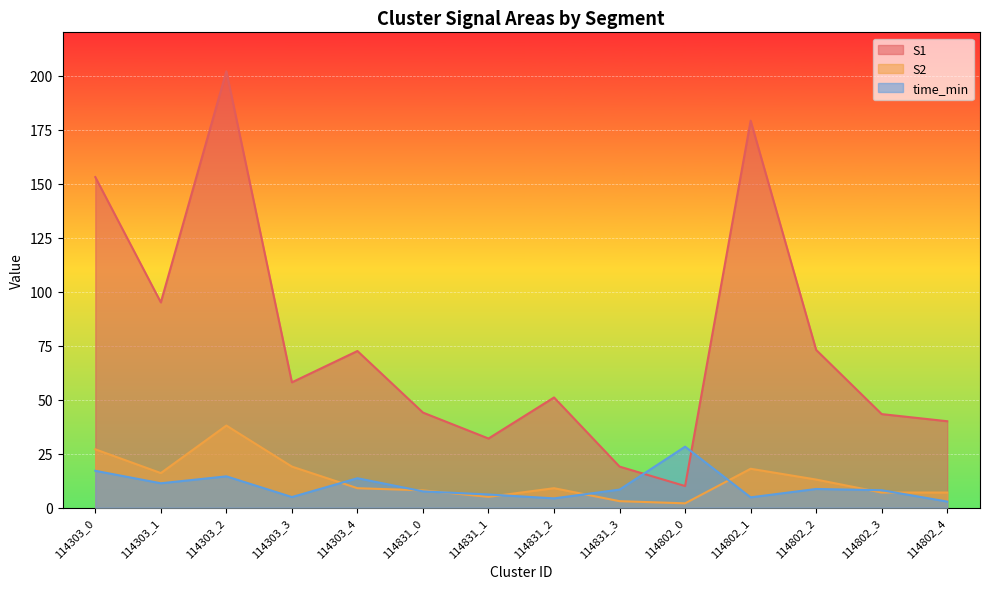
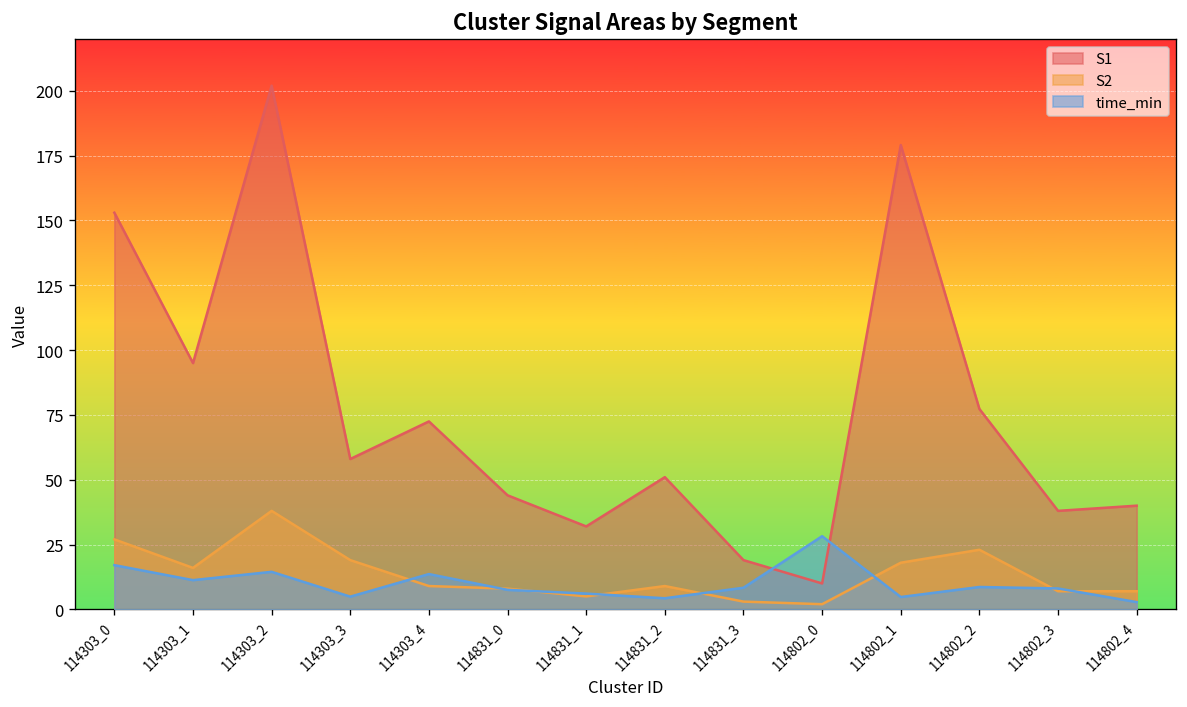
  {
    "S1": {
      "114303_0": 153,
      "114303_1": 95,
      "114303_2": 202,
      "114303_3": 58,
      "114303_4": 73,
      "114831_0": 44,
      "114831_1": 32,
      "114831_2": 51,
      "114831_3": 19,
      "114802_0": 10,
      "114802_1": 179,
-     "114802_2": 73,
-     "114802_3": 43,
+     "114802_2": 77,
+     "114802_3": 38,
      "114802_4": 40
    },
    "S2": {
      "114303_0": 27,
      "114303_1": 16,
      "114303_2": 38,
      "114303_3": 19,
      "114303_4": 9,
      "114831_2": 9,
      "114831_3": 3,
      "114802_0": 2,
      "114802_1": 18,
-     "114802_2": 13,
+     "114802_2": 23,
      "114802_4": 7
    },
    "time_min": {
      "114303_0": 17,
      "114303_1": 11,
      "114303_2": 14,
      "114303_3": 5,
      "114303_4": 14,
      "114831_2": 4,
      "114831_3": 8,
      "114802_0": 28,
      "114802_1": 5,
      "114802_2": 9,
      "114802_4": 3
    }
  }
